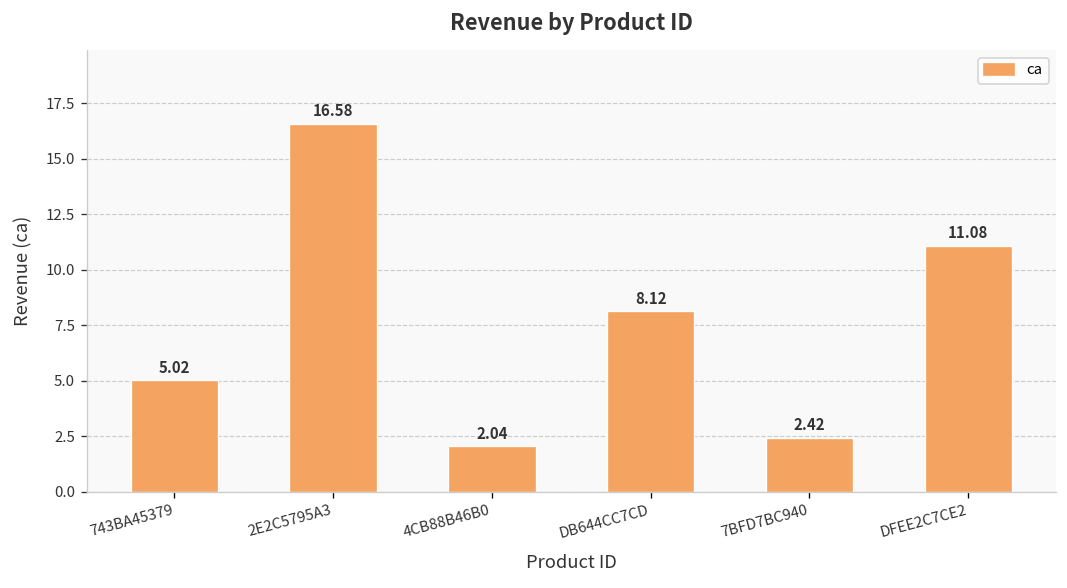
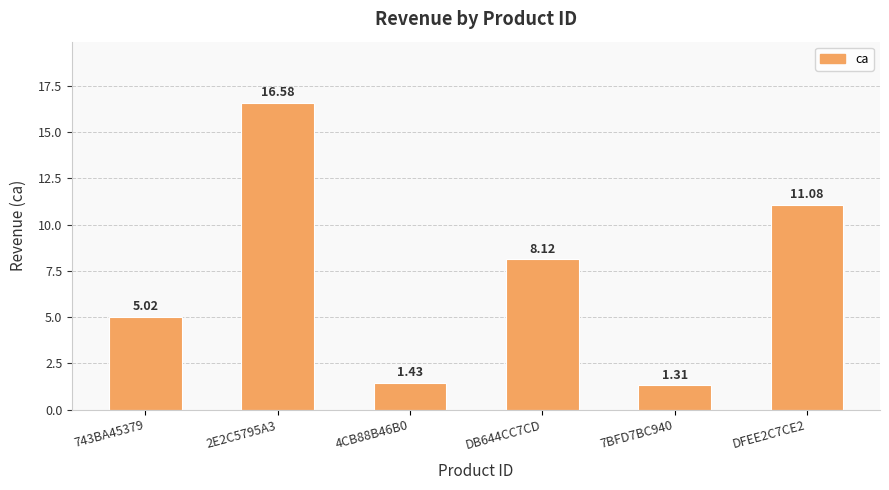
  {
    "743BA45379": 5.02,
    "2E2C5795A3": 16.58,
-   "4CB88B46B0": 2.04,
+   "4CB88B46B0": 1.43,
    "DB644CC7CD": 8.12,
-   "7BFD7BC940": 2.42,
+   "7BFD7BC940": 1.31,
    "DFEE2C7CE2": 11.08
  }
